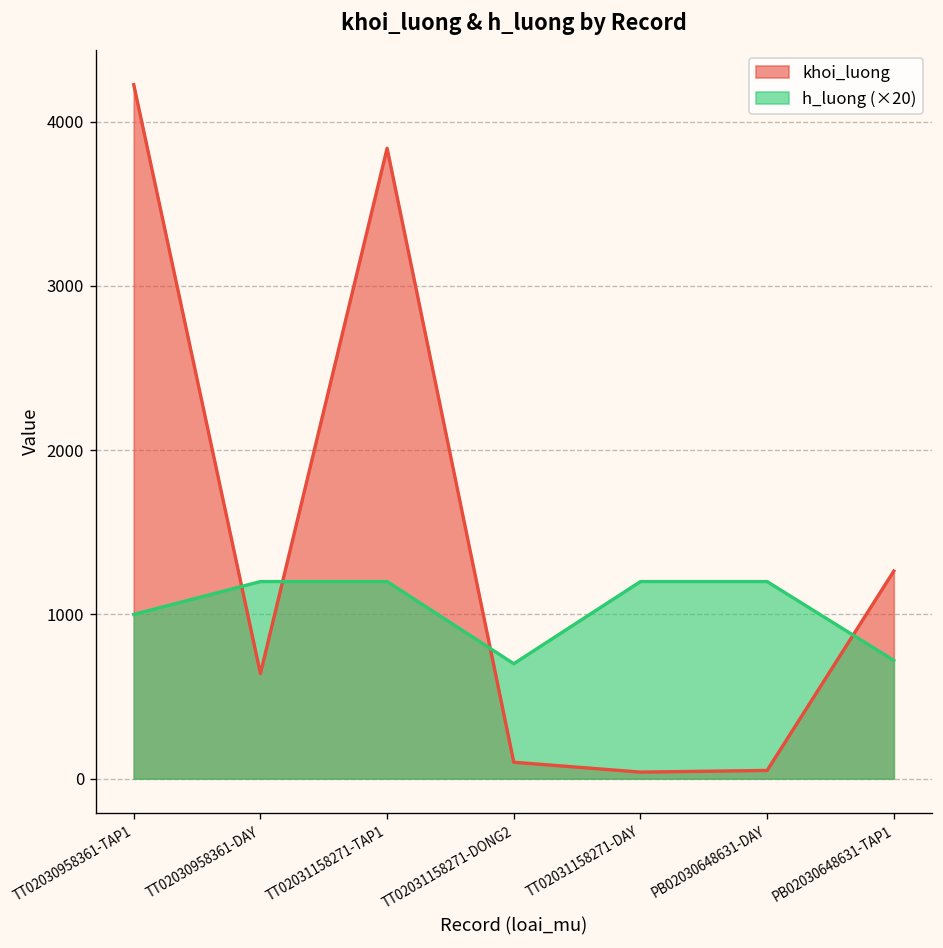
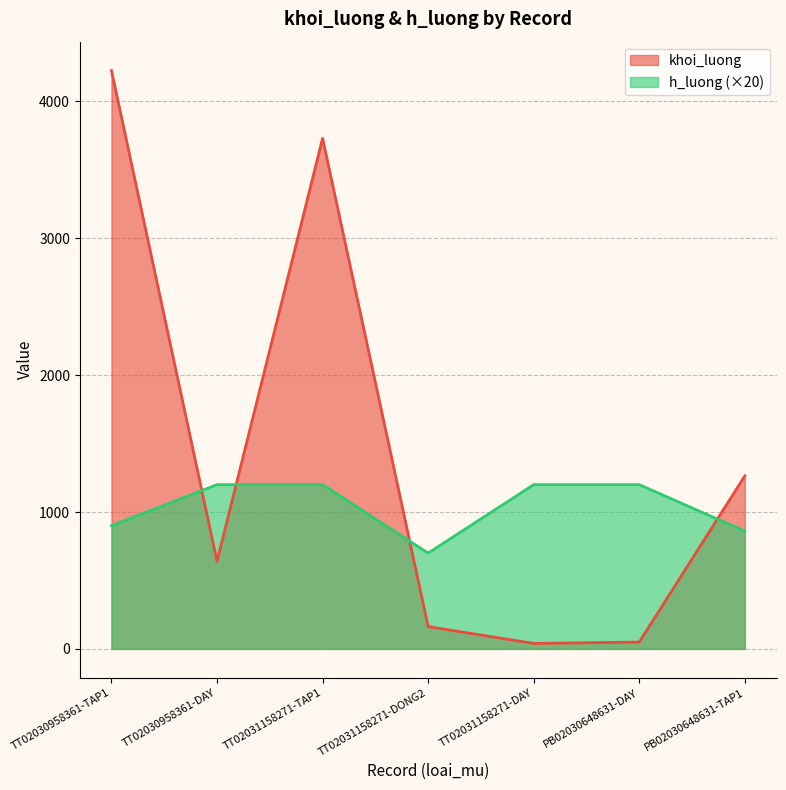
  {
    "khoi_luong": {
      "TT02030958361-TAP1": 4230,
      "TT02030958361-DAY": 640,
-     "TT02031158271-TAP1": 3840,
-     "TT02031158271-DONG2": 100,
+     "TT02031158271-TAP1": 3730,
+     "TT02031158271-DONG2": 160,
      "TT02031158271-DAY": 40,
      "PB02030648631-DAY": 50,
      "PB02030648631-TAP1": 1260
    },
    "h_luong (×20)": {
-     "TT02030958361-TAP1": 1000,
+     "TT02030958361-TAP1": 900,
      "TT02030958361-DAY": 1200,
      "TT02031158271-TAP1": 1200,
      "TT02031158271-DONG2": 700,
      "TT02031158271-DAY": 1200,
      "PB02030648631-DAY": 1200,
-     "PB02030648631-TAP1": 720
+     "PB02030648631-TAP1": 860
    }
  }
